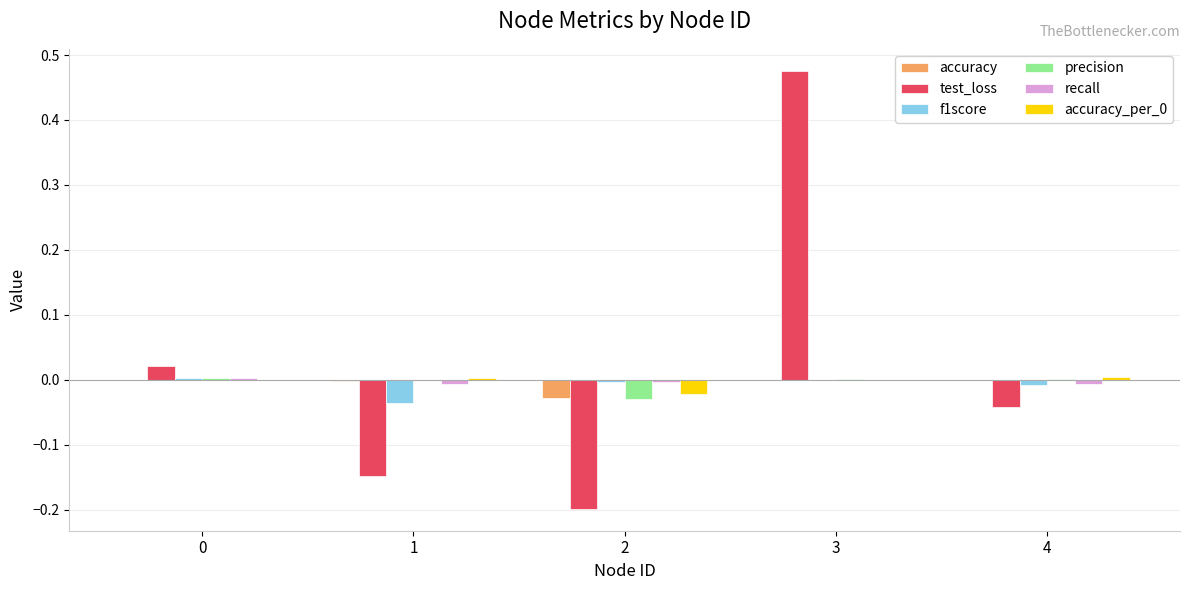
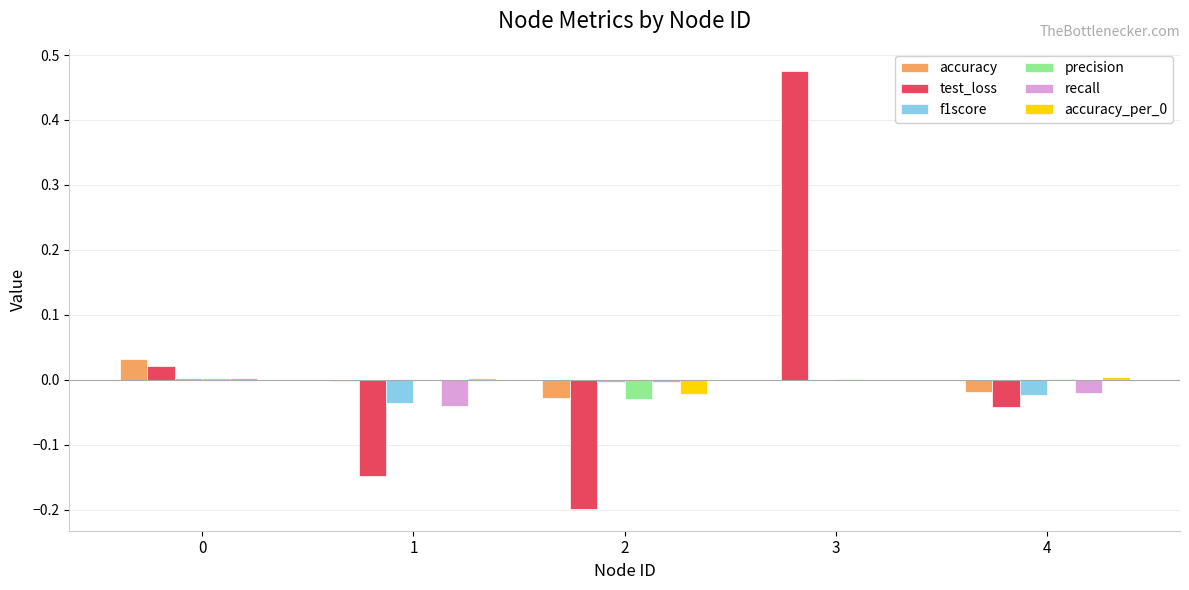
  {
    "accuracy": {
-     "0": 0.00,
+     "0": 0.03,
      "2": -0.03,
-     "4": 0.00
+     "4": -0.02
    },
    "test_loss": {
      "0": 0.02,
      "1": -0.15,
      "2": -0.20,
      "3": 0.48,
      "4": -0.04
    },
    "f1score": {
      "1": -0.03,
-     "4": -0.01
+     "4": -0.02
    },
    "precision": {
      "2": -0.03
    },
    "recall": {
-     "1": -0.01,
-     "4": -0.01
+     "1": -0.04,
+     "4": -0.02
    },
    "accuracy_per_0": {
      "2": -0.02,
      "4": 0.01
    }
  }
